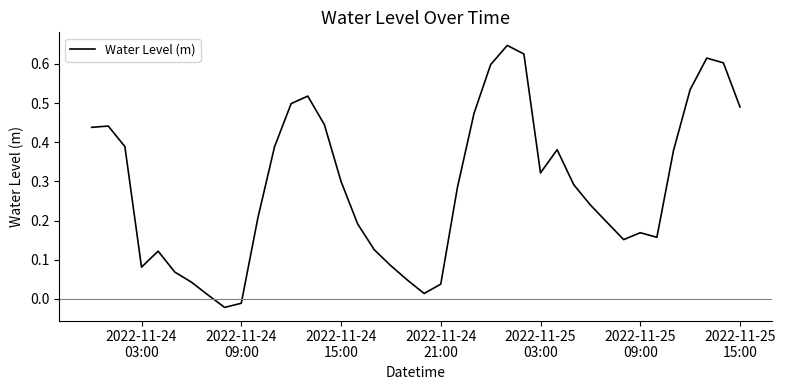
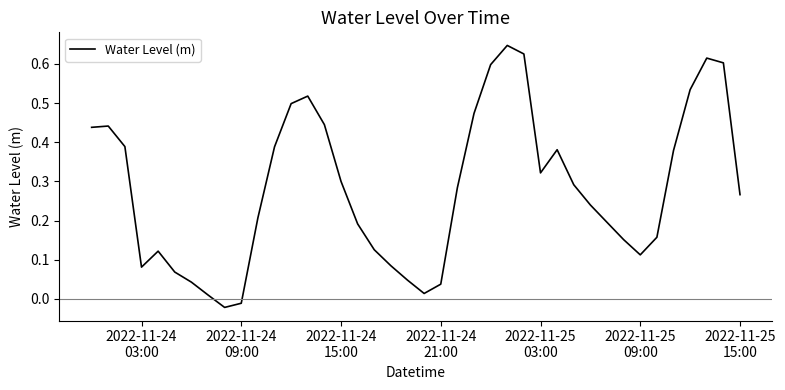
  {
    "2022-11-24 03:00": 0.08,
    "2022-11-24 09:00": -0.01,
    "2022-11-24 15:00": 0.30,
    "2022-11-24 21:00": 0.04,
    "2022-11-25 03:00": 0.32,
-   "2022-11-25 09:00": 0.17,
-   "2022-11-25 15:00": 0.49
+   "2022-11-25 09:00": 0.11,
+   "2022-11-25 15:00": 0.27
  }
